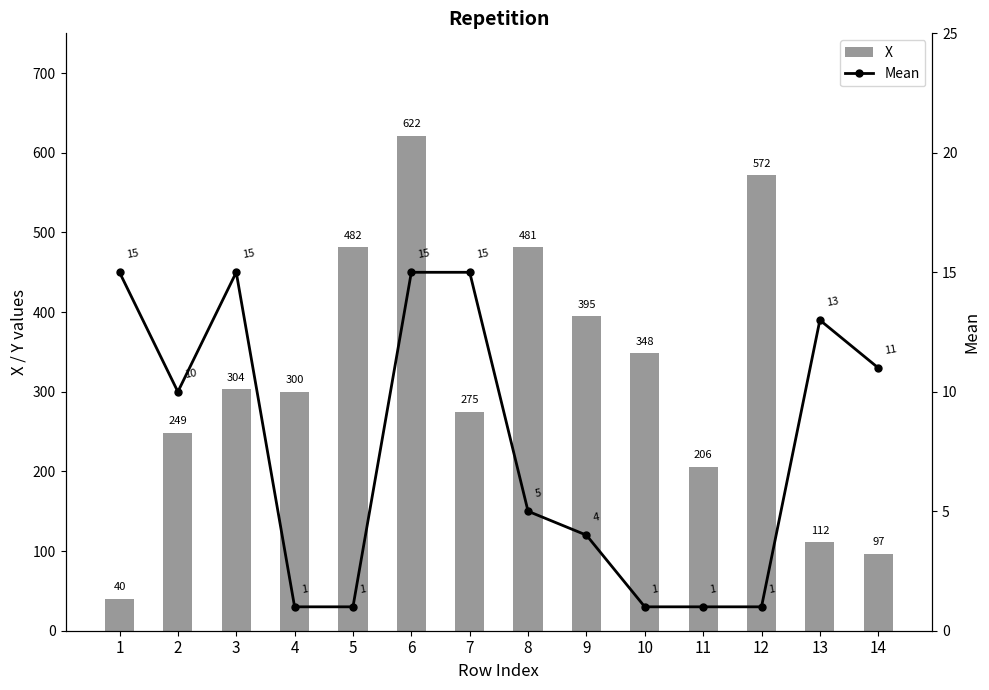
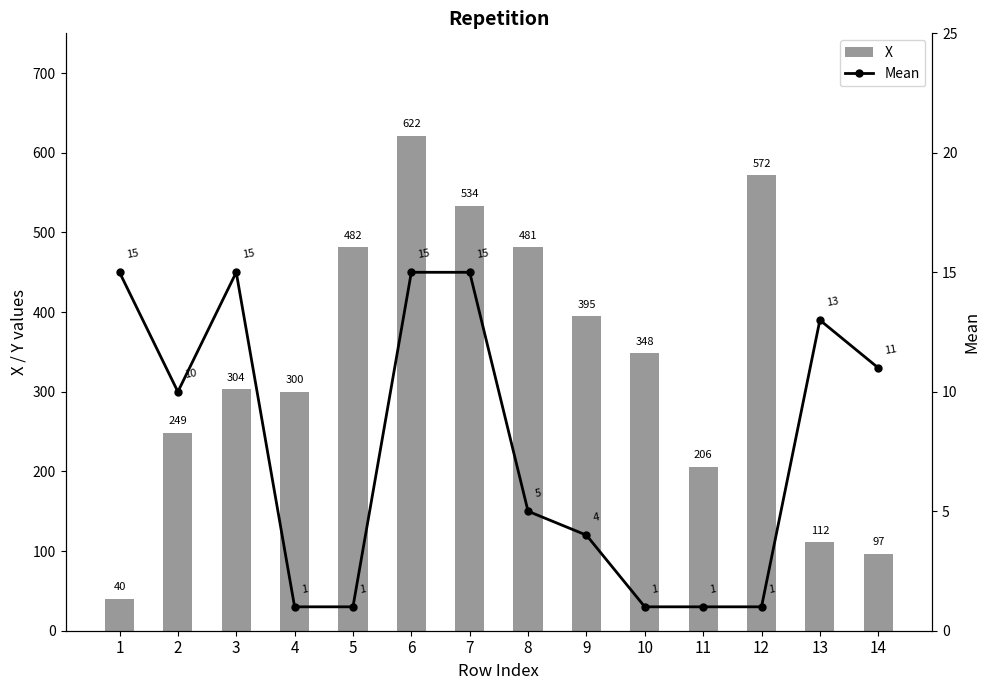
  {
    "X": {
      "1": 40,
      "2": 249,
      "3": 304,
      "4": 300,
      "5": 482,
      "6": 622,
-     "7": 275,
+     "7": 534,
      "8": 481,
      "9": 395,
      "10": 348,
      "11": 206,
      "12": 572,
      "13": 112,
      "14": 97
    },
    "Mean": {
      "1": 15,
      "2": 10,
      "3": 15,
      "4": 1,
      "5": 1,
      "6": 15,
      "7": 15,
      "8": 5,
      "9": 4,
      "10": 1,
      "11": 1,
      "12": 1,
      "13": 13,
      "14": 11
    }
  }
